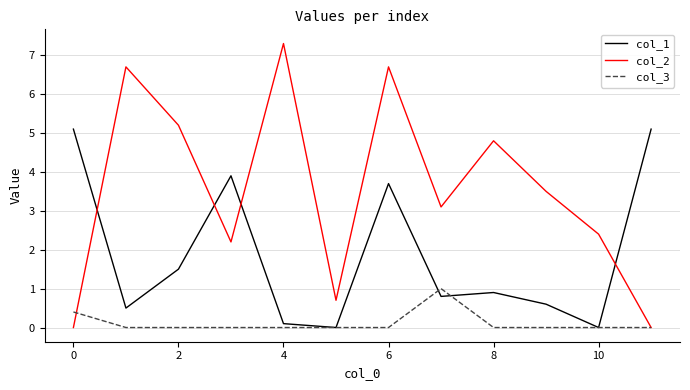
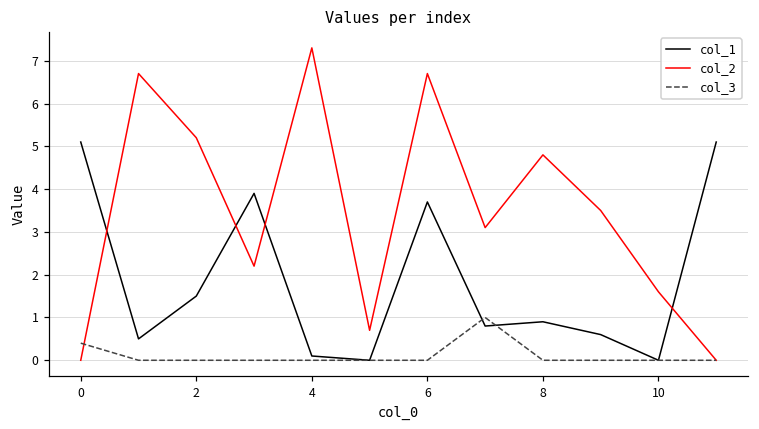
  {
    "col_1": {
      "0": 5.1,
      "2": 1.5,
      "4": 0.1,
      "6": 3.7,
      "8": 0.9
    },
    "col_2": {
      "0": 0.0,
      "2": 5.2,
      "4": 7.3,
      "6": 6.7,
      "8": 4.8,
-     "10": 2.4
+     "10": 1.6
    },
    "col_3": {
      "0": 0.4,
      "2": 0.0,
      "4": 0.0,
      "6": 0.0,
      "8": 0.0
    }
  }
